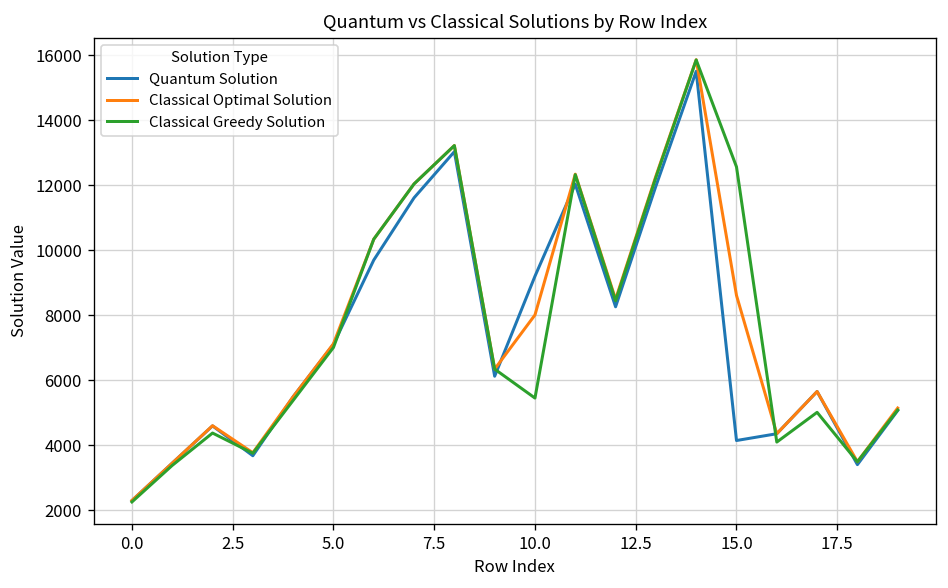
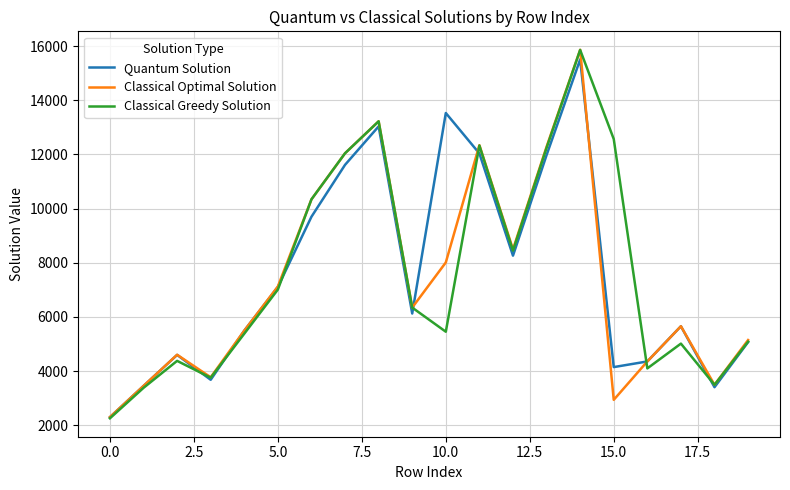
  {
    "Quantum Solution": {
-     "10.0": 9200,
+     "10.0": 13500,
      "15.0": 4100
    },
    "Classical Optimal Solution": {
      "10.0": 8000,
-     "15.0": 8600
+     "15.0": 2900
    },
    "Classical Greedy Solution": {
      "5.0": 7000,
      "10.0": 5500,
      "15.0": 12600
    }
  }
